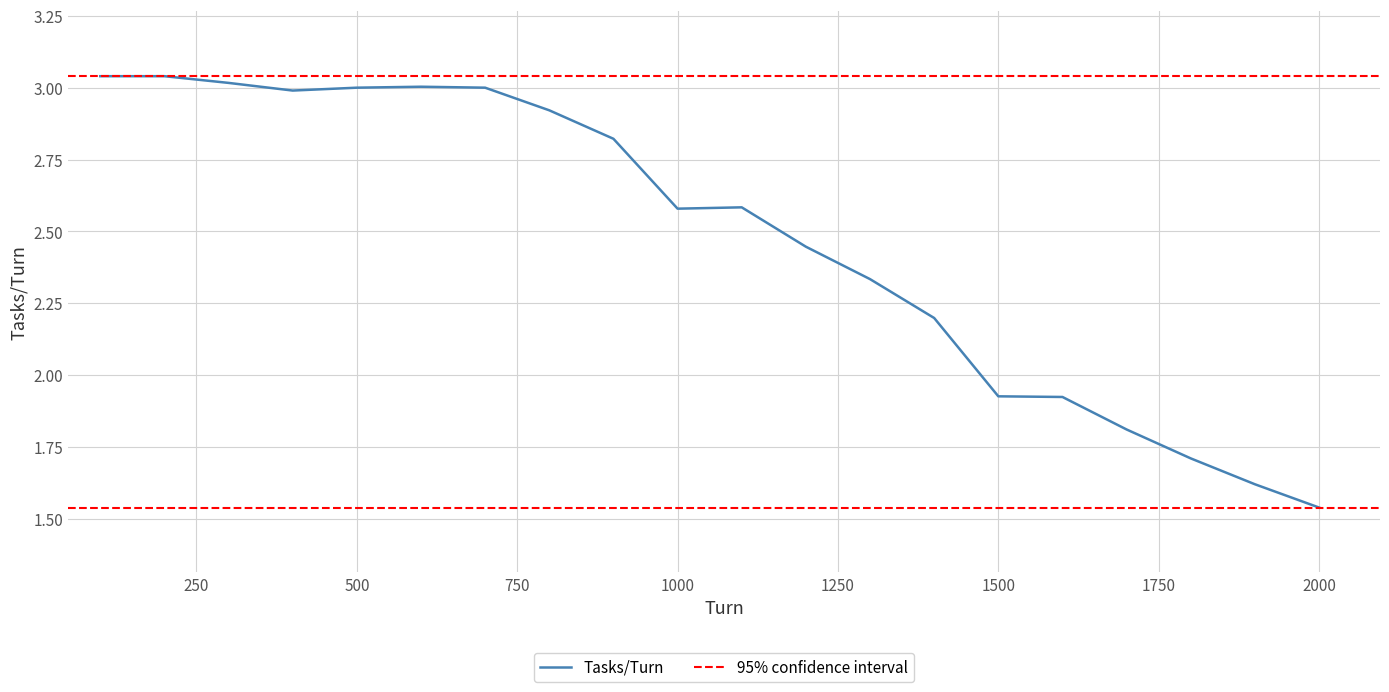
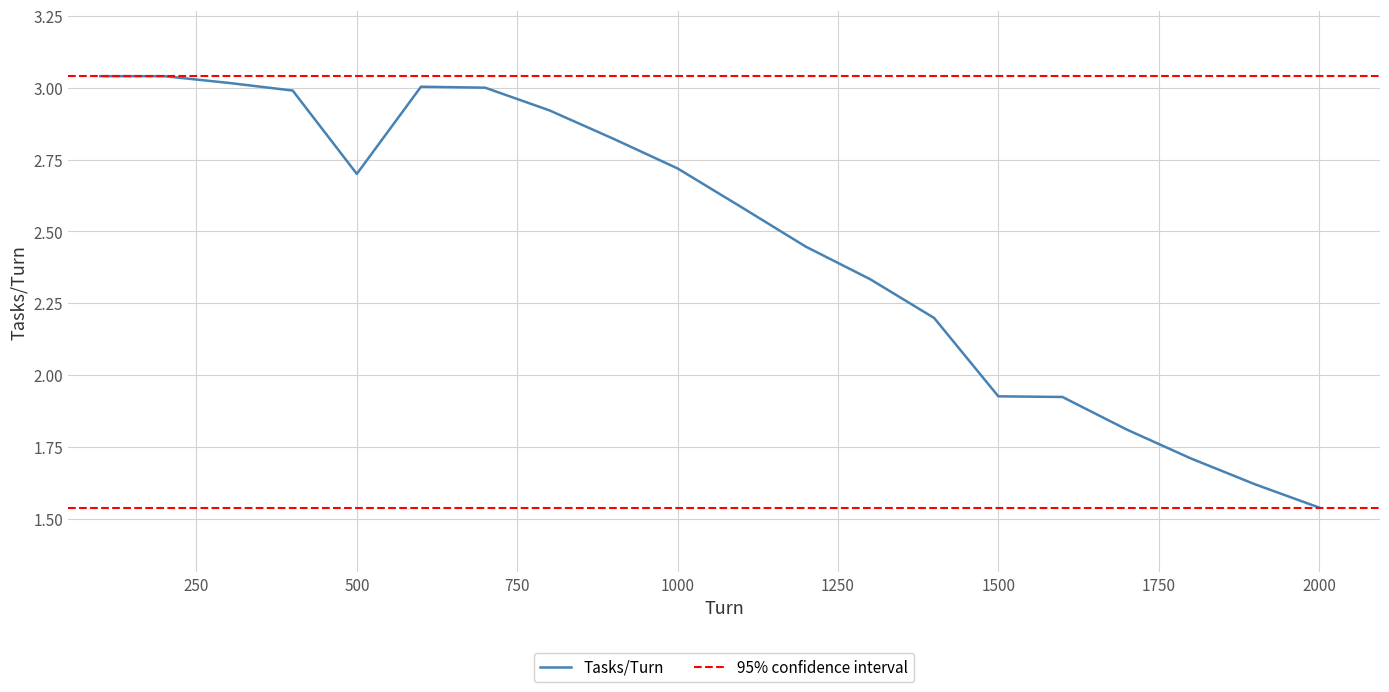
  {
-   "500": 3.0,
-   "1000": 2.58,
+   "500": 2.7,
+   "1000": 2.72,
    "1500": 1.93,
    "2000": 1.54
  }
